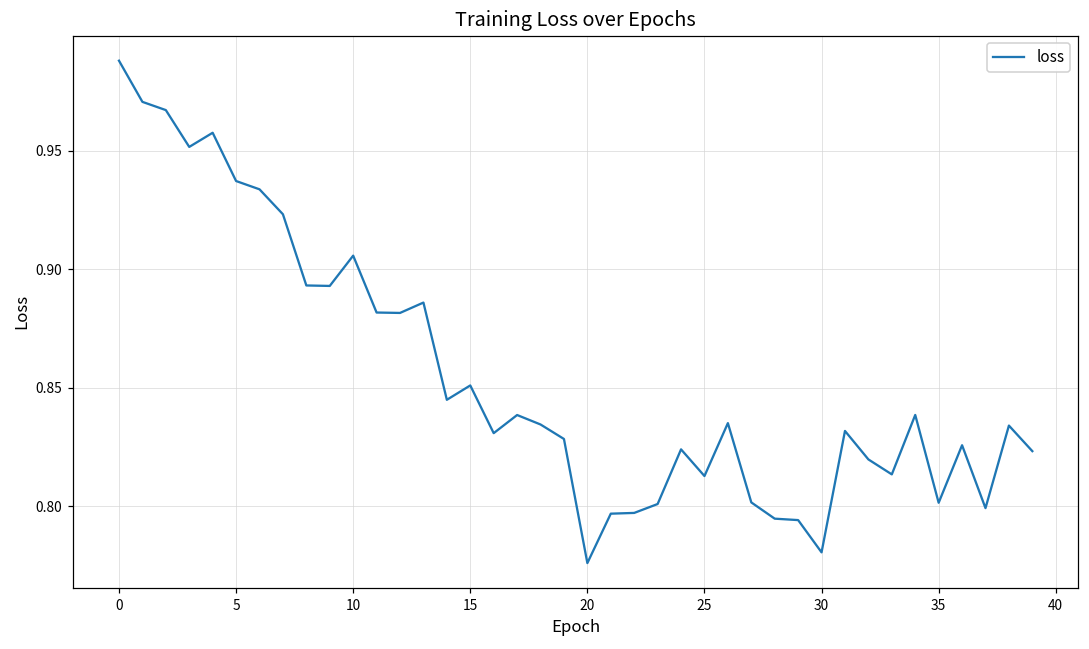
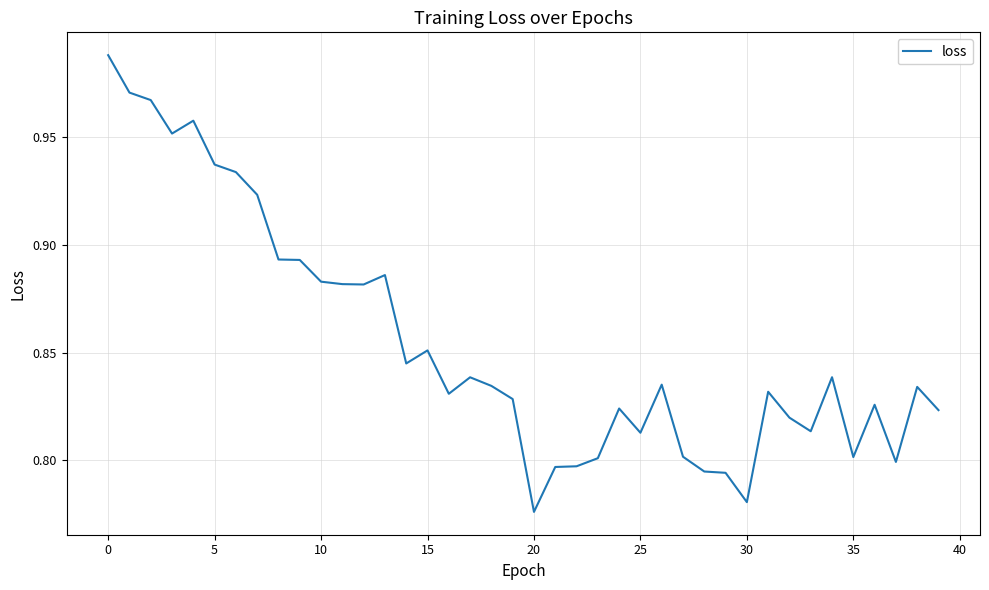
  {
    "0": 0.988,
    "5": 0.937,
-   "10": 0.906,
+   "10": 0.883,
    "15": 0.851,
    "20": 0.776,
    "25": 0.813,
    "30": 0.781,
    "35": 0.802
  }
